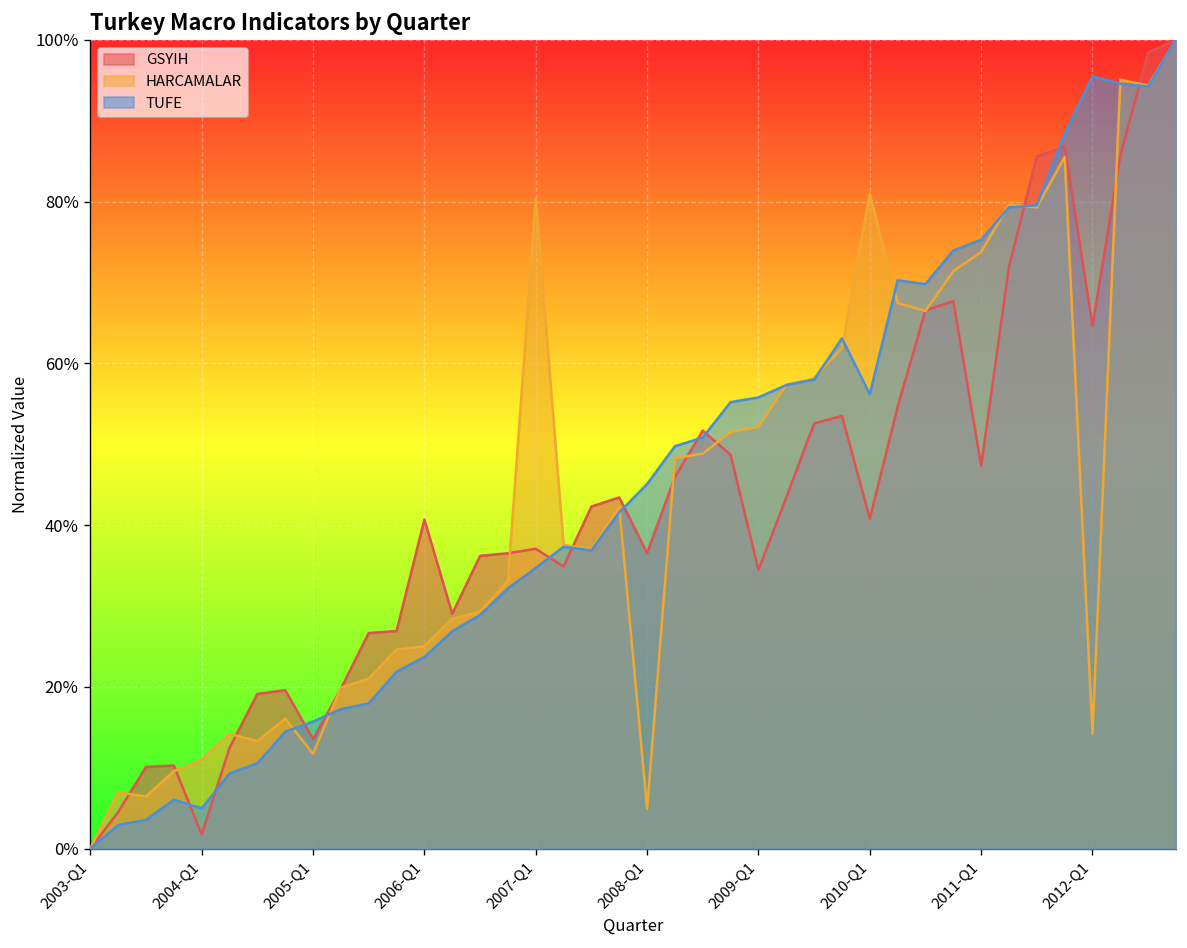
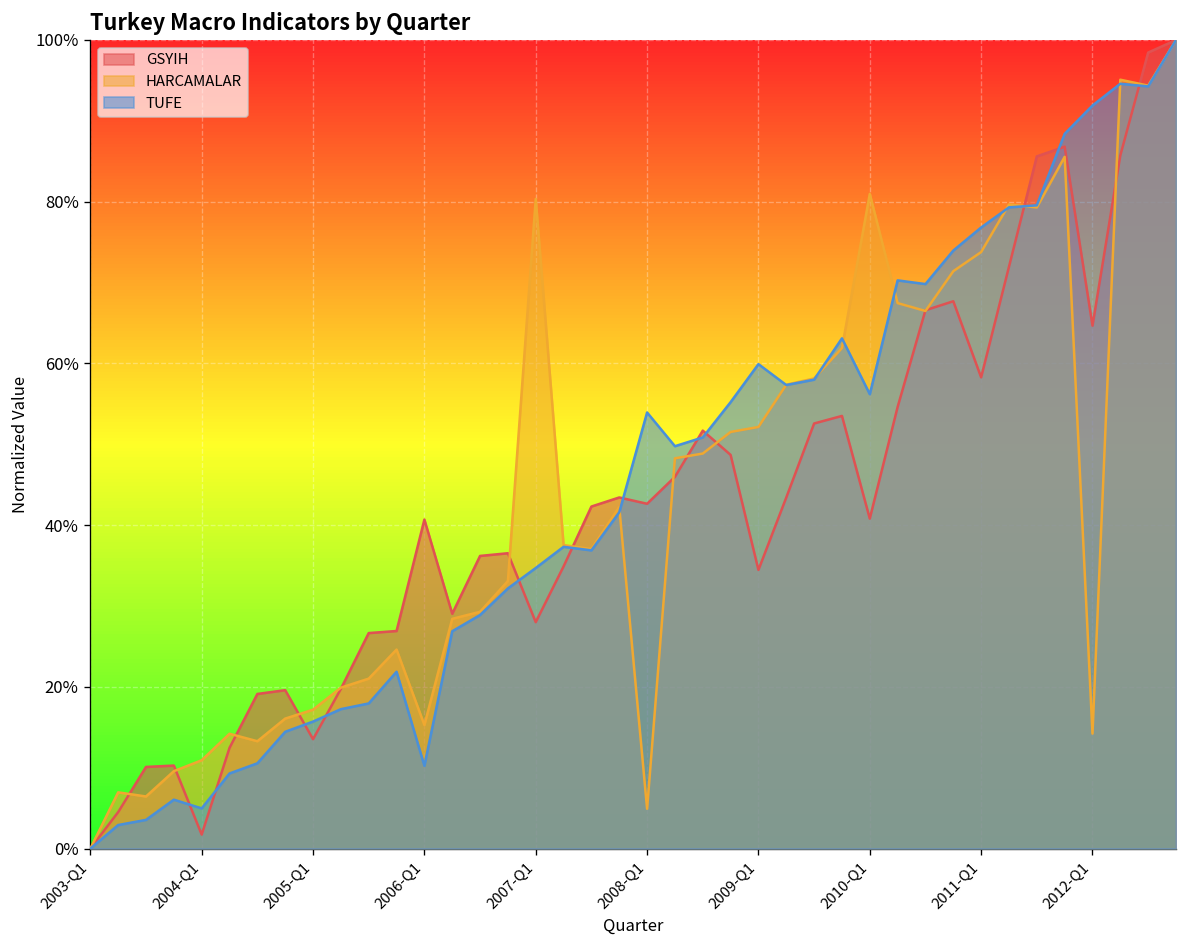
  {
    "GSYIH": {
      "2004-Q1": "2%",
      "2005-Q1": "14%",
      "2006-Q1": "41%",
-     "2007-Q1": "37%",
-     "2008-Q1": "37%",
+     "2007-Q1": "28%",
+     "2008-Q1": "43%",
      "2009-Q1": "34%",
      "2010-Q1": "41%",
-     "2011-Q1": "47%",
+     "2011-Q1": "58%",
      "2012-Q1": "65%"
    },
    "HARCAMALAR": {
      "2004-Q1": "11%",
-     "2005-Q1": "12%",
-     "2006-Q1": "25%",
+     "2005-Q1": "17%",
+     "2006-Q1": "15%",
      "2007-Q1": "80%",
      "2008-Q1": "5%",
      "2009-Q1": "52%",
      "2010-Q1": "81%",
      "2011-Q1": "74%",
      "2012-Q1": "14%"
    },
    "TUFE": {
      "2004-Q1": "5%",
      "2005-Q1": "16%",
-     "2006-Q1": "24%",
+     "2006-Q1": "10%",
      "2007-Q1": "35%",
-     "2008-Q1": "45%",
-     "2009-Q1": "56%",
+     "2008-Q1": "54%",
+     "2009-Q1": "60%",
      "2010-Q1": "56%",
-     "2011-Q1": "75%",
-     "2012-Q1": "95%"
+     "2011-Q1": "77%",
+     "2012-Q1": "92%"
    }
  }
